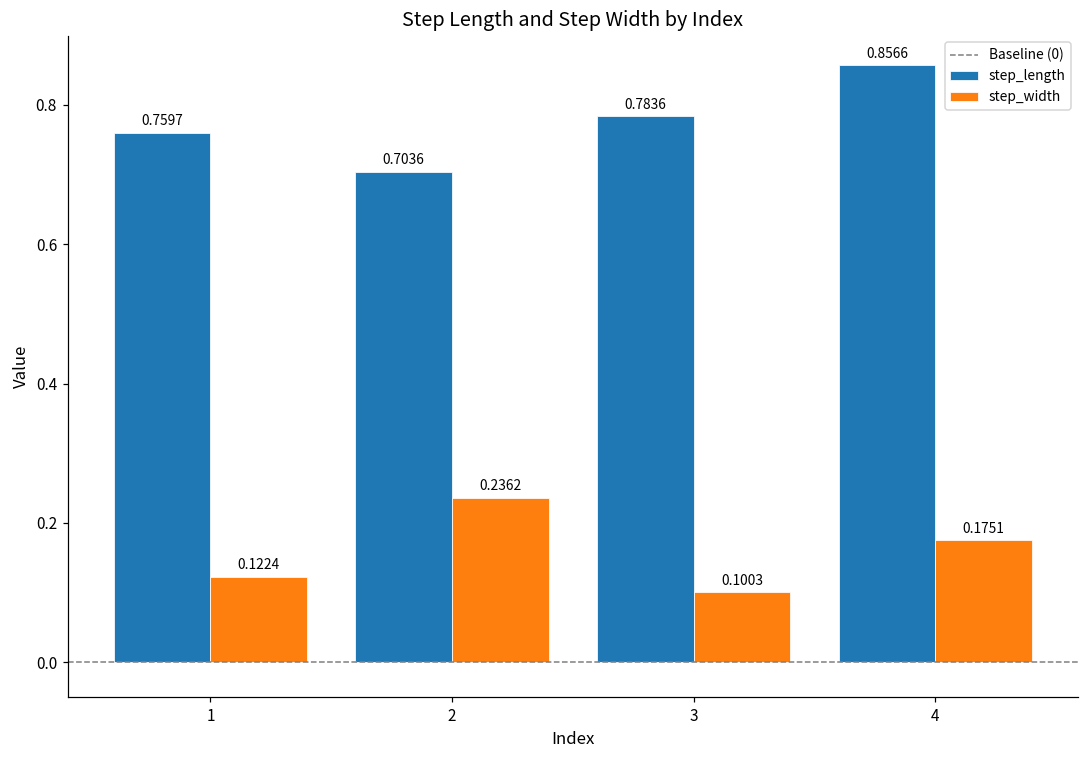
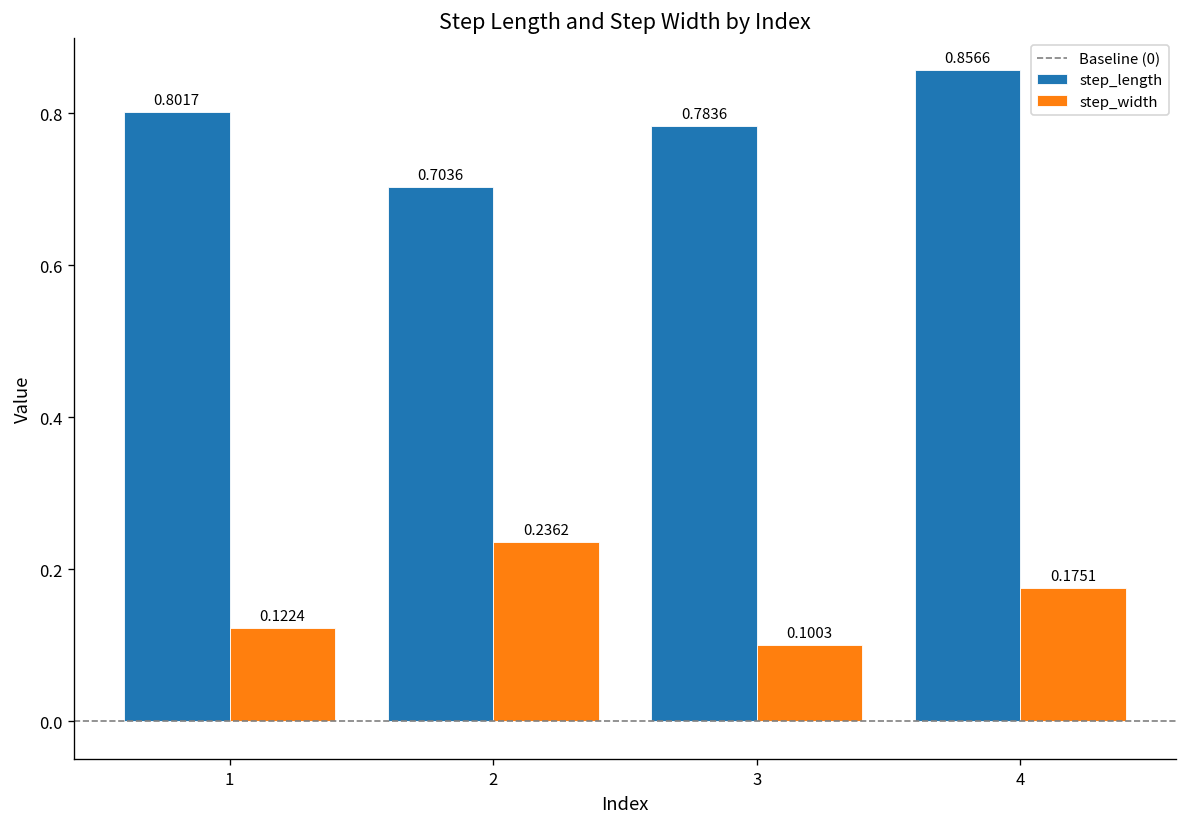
  {
    "step_length": {
-     "1": 0.7597,
+     "1": 0.8017,
      "2": 0.7036,
      "3": 0.7836,
      "4": 0.8566
    },
    "step_width": {
      "1": 0.1224,
      "2": 0.2362,
      "3": 0.1003,
      "4": 0.1751
    }
  }
